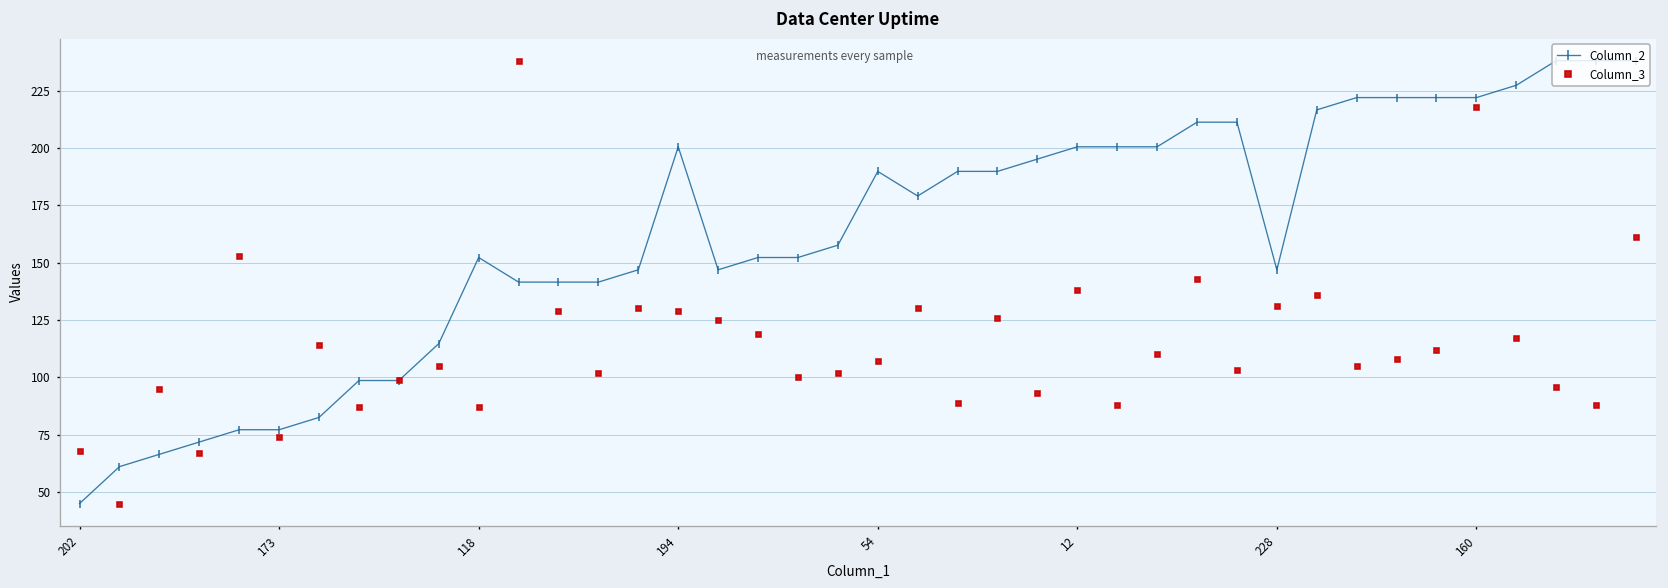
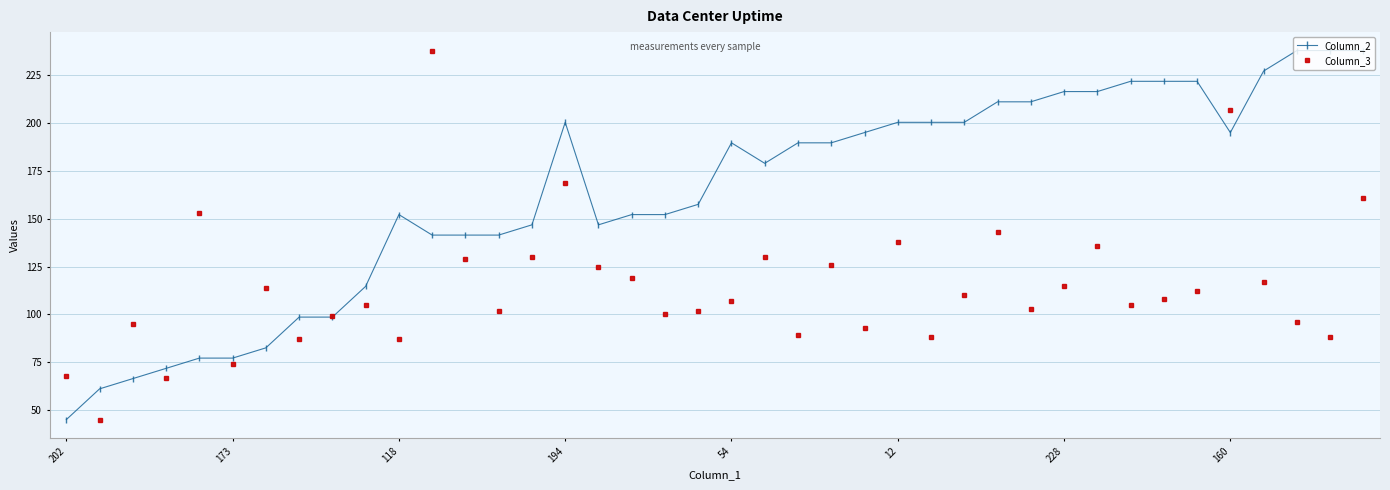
  {
    "Column_2": {
      "202": 45,
      "173": 77,
      "118": 152,
      "194": 200,
      "54": 190,
-     "228": 147,
-     "160": 222
+     "228": 217,
+     "160": 195
    },
    "Column_3": {
      "202": 68,
      "173": 74,
      "118": 87,
-     "194": 129,
+     "194": 169,
      "54": 107,
-     "228": 131,
-     "160": 218
+     "228": 115,
+     "160": 207
    }
  }
